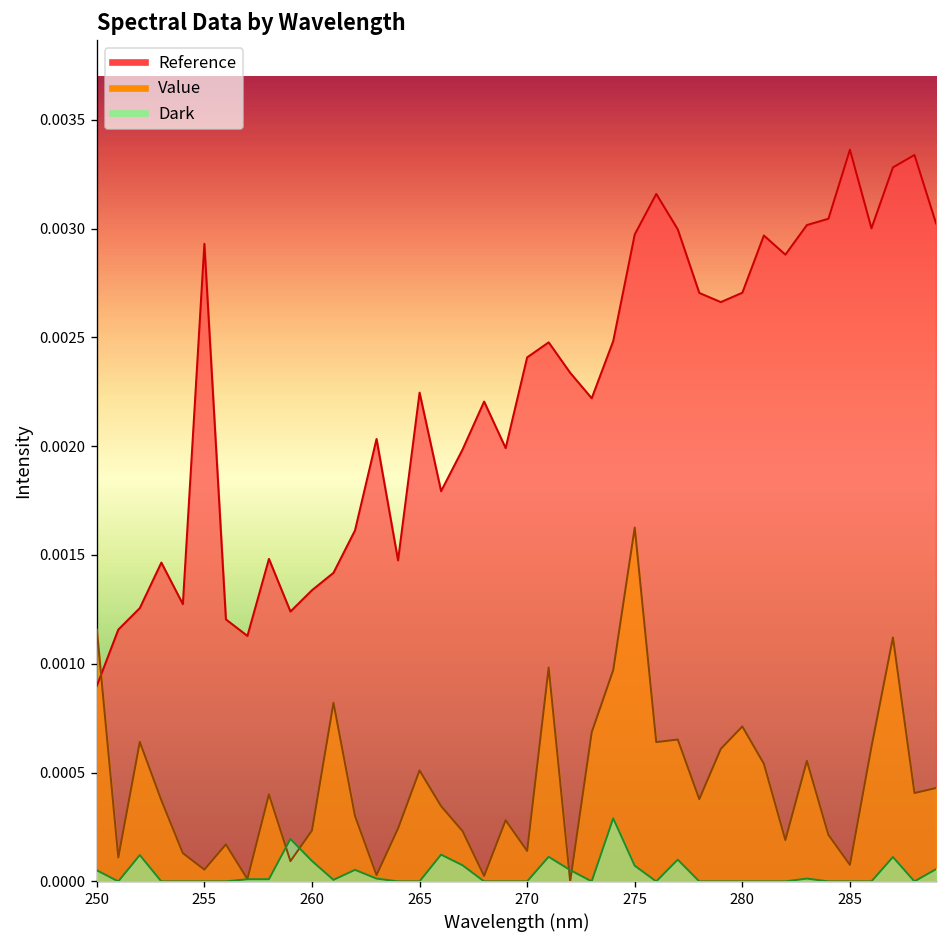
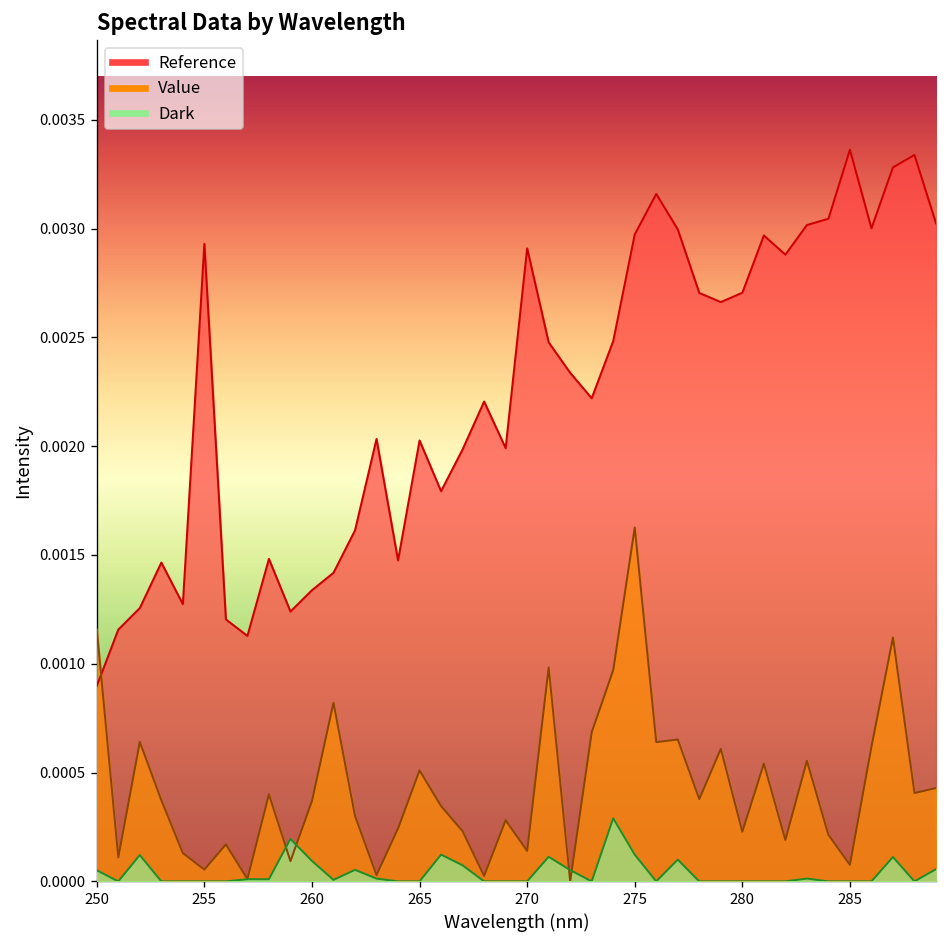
  {
    "Reference": {
      "250": 0.00090,
      "255": 0.00293,
      "260": 0.00134,
-     "265": 0.00225,
-     "270": 0.00241,
+     "265": 0.00203,
+     "270": 0.00291,
      "275": 0.00297,
      "280": 0.00271,
      "285": 0.00336
    },
    "Value": {
      "250": 0.00116,
      "255": 0.00005,
-     "260": 0.00023,
+     "260": 0.00037,
      "265": 0.00051,
      "270": 0.00014,
      "275": 0.00163,
-     "280": 0.00071,
+     "280": 0.00023,
      "285": 0.00008
    },
    "Dark": {
      "250": 0.00005,
      "255": 0.00000,
      "260": 0.00009,
      "265": 0.00000,
      "270": 0.00000,
-     "275": 0.00007,
+     "275": 0.00012,
      "280": 0.00000,
      "285": 0.00000
    }
  }
